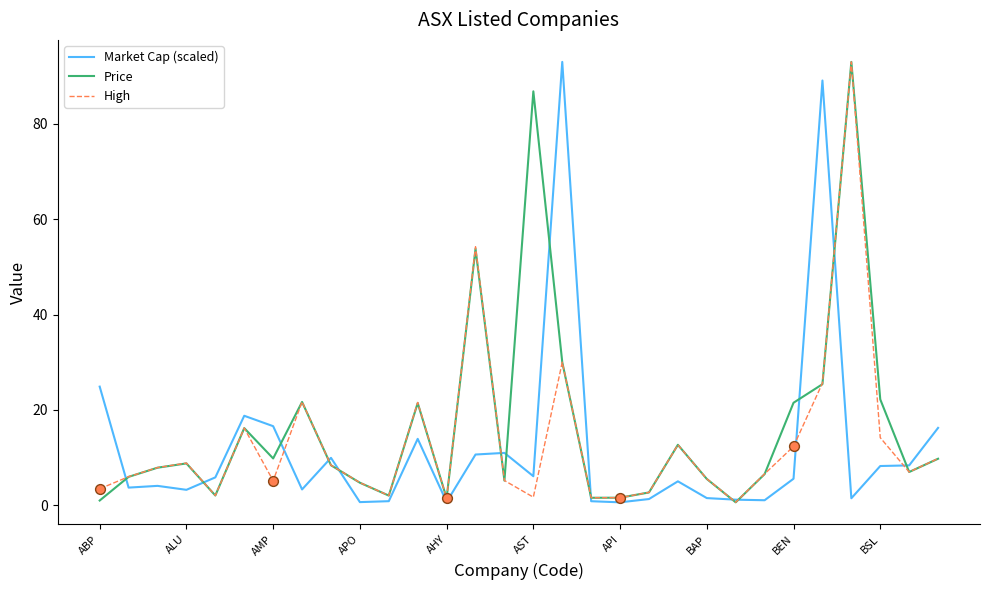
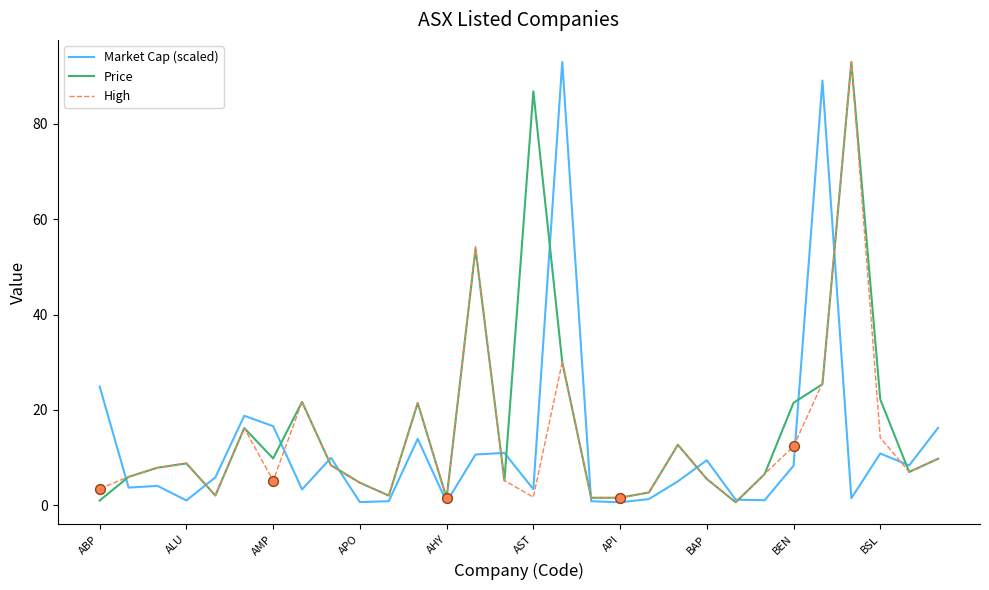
  {
    "Market Cap (scaled)": {
      "ABP": 25,
-     "ALU": 3,
+     "ALU": 1,
      "AMP": 17,
      "APO": 1,
      "AHY": 1,
-     "AST": 6,
+     "AST": 3,
      "API": 1,
-     "BAP": 2,
-     "BEN": 6,
-     "BSL": 8
+     "BAP": 9,
+     "BEN": 8,
+     "BSL": 11
    },
    "Price": {
      "ABP": 1,
      "AMP": 10,
      "AST": 87,
      "BEN": 22,
      "BSL": 22
    }
  }
